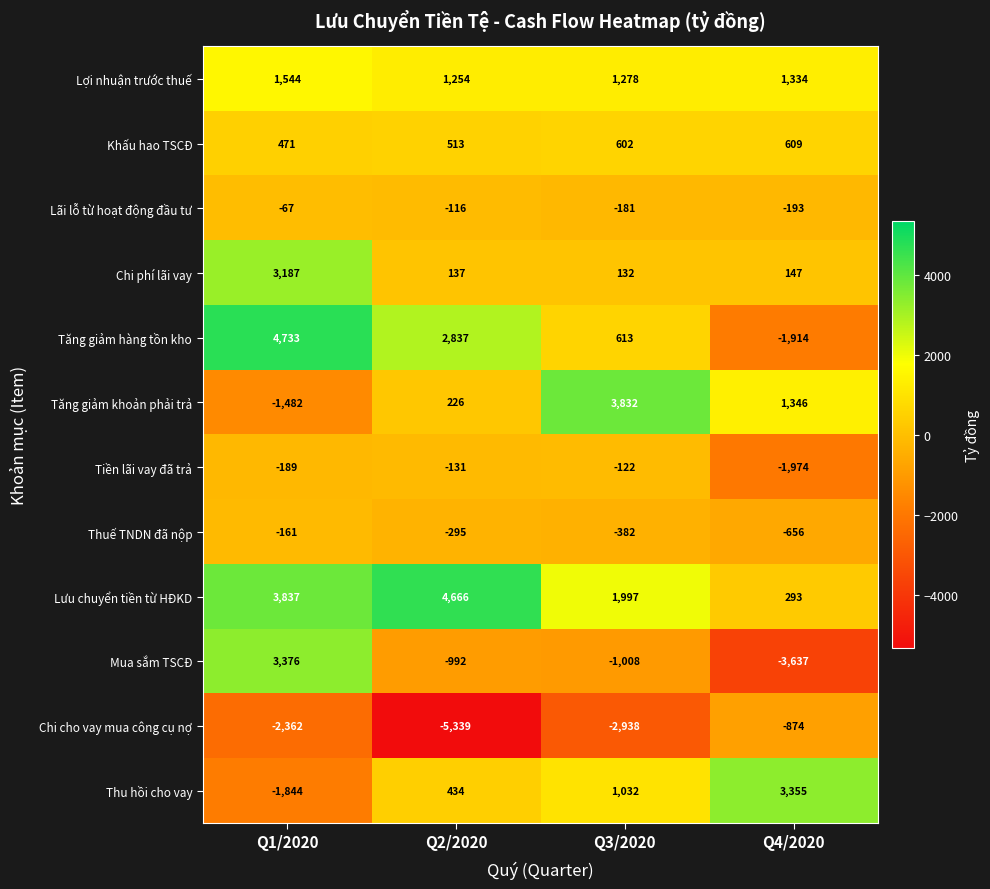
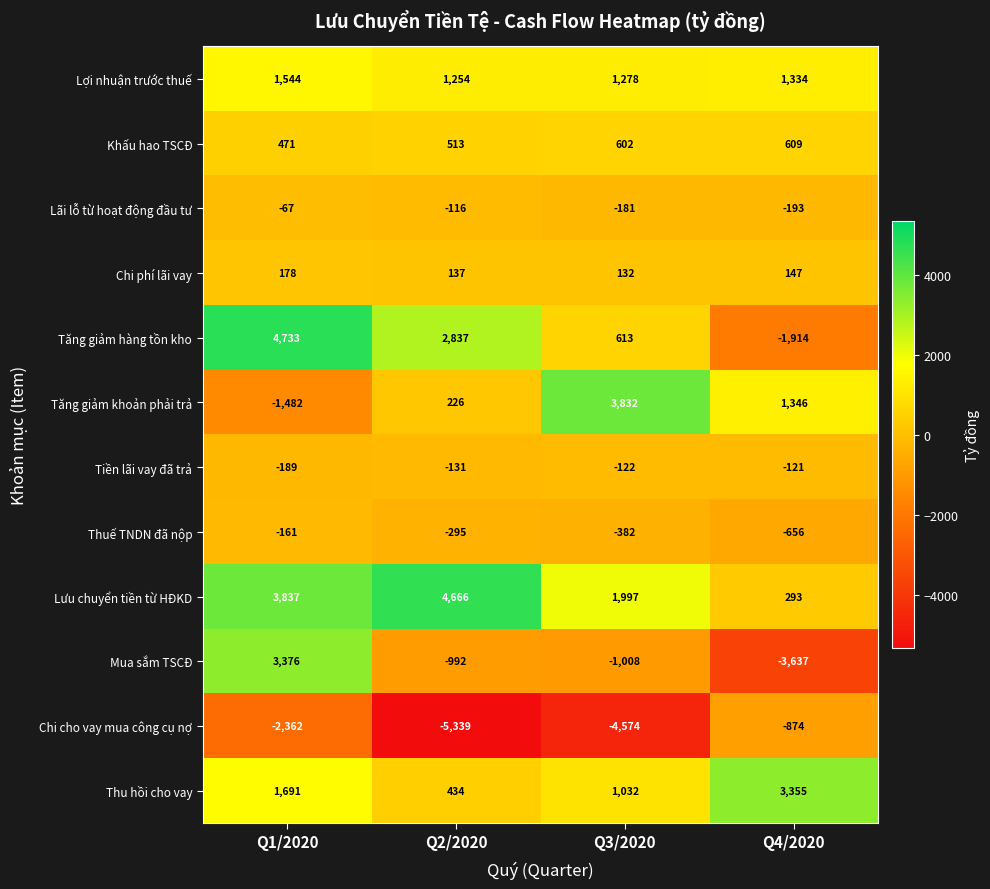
  {
    "Lợi nhuận trước thuế": {
      "Q1/2020": "1,544",
      "Q2/2020": "1,254",
      "Q3/2020": "1,278",
      "Q4/2020": "1,334"
    },
    "Khấu hao TSCĐ": {
      "Q1/2020": "471",
      "Q2/2020": "513",
      "Q3/2020": "602",
      "Q4/2020": "609"
    },
    "Lãi lỗ từ hoạt động đầu tư": {
      "Q1/2020": "-67",
      "Q2/2020": "-116",
      "Q3/2020": "-181",
      "Q4/2020": "-193"
    },
    "Chi phí lãi vay": {
-     "Q1/2020": "3,187",
+     "Q1/2020": "178",
      "Q2/2020": "137",
      "Q3/2020": "132",
      "Q4/2020": "147"
    },
    "Tăng giảm hàng tồn kho": {
      "Q1/2020": "4,733",
      "Q2/2020": "2,837",
      "Q3/2020": "613",
      "Q4/2020": "-1,914"
    },
    "Tăng giảm khoản phải trả": {
      "Q1/2020": "-1,482",
      "Q2/2020": "226",
      "Q3/2020": "3,832",
      "Q4/2020": "1,346"
    },
    "Tiền lãi vay đã trả": {
      "Q1/2020": "-189",
      "Q2/2020": "-131",
      "Q3/2020": "-122",
-     "Q4/2020": "-1,974"
+     "Q4/2020": "-121"
    },
    "Thuế TNDN đã nộp": {
      "Q1/2020": "-161",
      "Q2/2020": "-295",
      "Q3/2020": "-382",
      "Q4/2020": "-656"
    },
    "Lưu chuyển tiền từ HĐKD": {
      "Q1/2020": "3,837",
      "Q2/2020": "4,666",
      "Q3/2020": "1,997",
      "Q4/2020": "293"
    },
    "Mua sắm TSCĐ": {
      "Q1/2020": "3,376",
      "Q2/2020": "-992",
      "Q3/2020": "-1,008",
      "Q4/2020": "-3,637"
    },
    "Chi cho vay mua công cụ nợ": {
      "Q1/2020": "-2,362",
      "Q2/2020": "-5,339",
-     "Q3/2020": "-2,938",
+     "Q3/2020": "-4,574",
      "Q4/2020": "-874"
    },
    "Thu hồi cho vay": {
-     "Q1/2020": "-1,844",
+     "Q1/2020": "1,691",
      "Q2/2020": "434",
      "Q3/2020": "1,032",
      "Q4/2020": "3,355"
    }
  }
